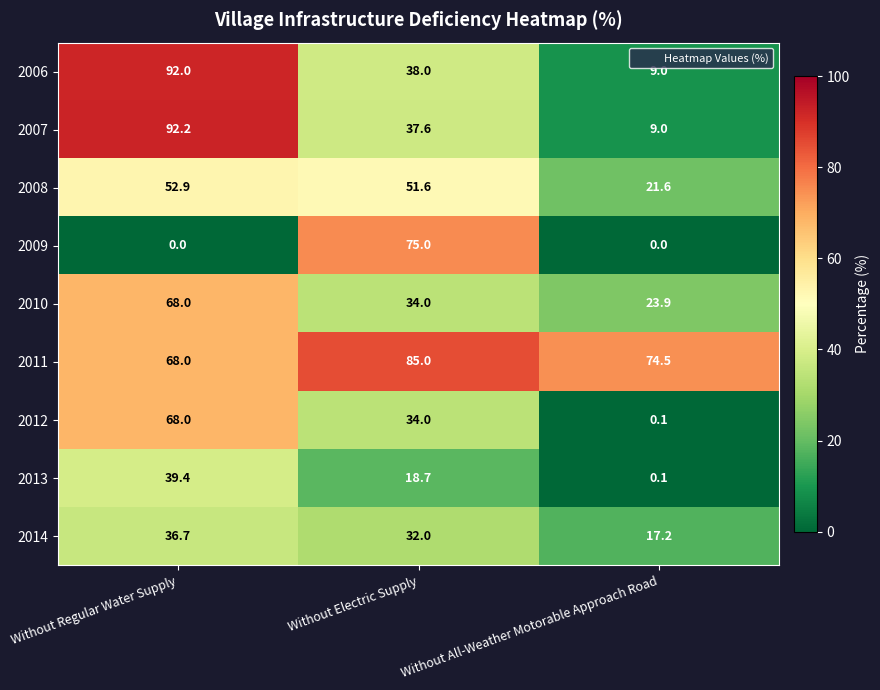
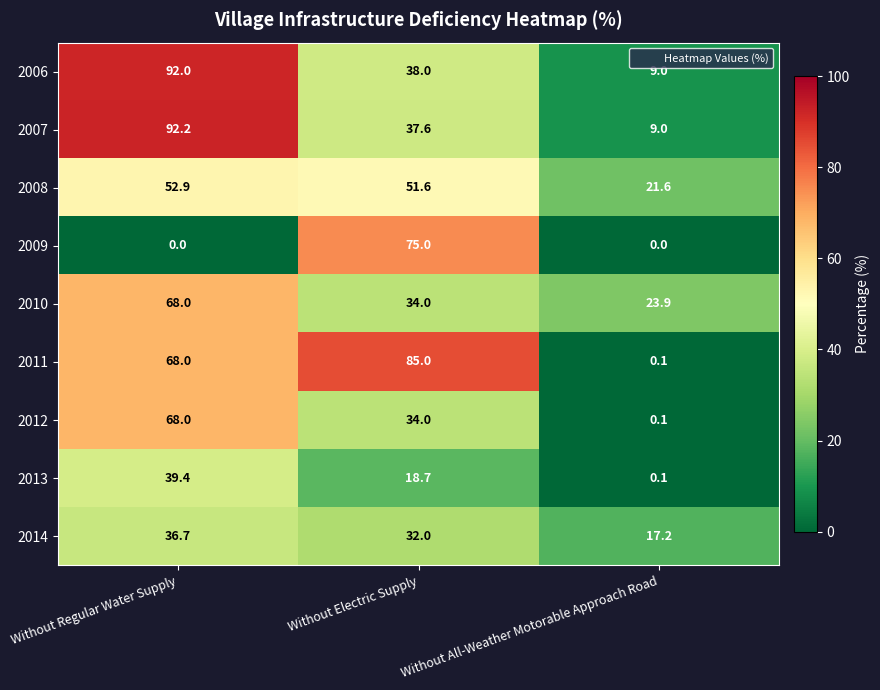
  {
    "2006": {
      "Without Regular Water Supply": 92.0,
      "Without Electric Supply": 38.0
    },
    "2007": {
      "Without Regular Water Supply": 92.2,
      "Without Electric Supply": 37.6,
      "Without All-Weather Motorable Approach Road": 9.0
    },
    "2008": {
      "Without Regular Water Supply": 52.9,
      "Without Electric Supply": 51.6,
      "Without All-Weather Motorable Approach Road": 21.6
    },
    "2009": {
      "Without Regular Water Supply": 0.0,
      "Without Electric Supply": 75.0,
      "Without All-Weather Motorable Approach Road": 0.0
    },
    "2010": {
      "Without Regular Water Supply": 68.0,
      "Without Electric Supply": 34.0,
      "Without All-Weather Motorable Approach Road": 23.9
    },
    "2011": {
      "Without Regular Water Supply": 68.0,
      "Without Electric Supply": 85.0,
-     "Without All-Weather Motorable Approach Road": 74.5
+     "Without All-Weather Motorable Approach Road": 0.1
    },
    "2012": {
      "Without Regular Water Supply": 68.0,
      "Without Electric Supply": 34.0,
      "Without All-Weather Motorable Approach Road": 0.1
    },
    "2013": {
      "Without Regular Water Supply": 39.4,
      "Without Electric Supply": 18.7,
      "Without All-Weather Motorable Approach Road": 0.1
    },
    "2014": {
      "Without Regular Water Supply": 36.7,
      "Without Electric Supply": 32.0,
      "Without All-Weather Motorable Approach Road": 17.2
    }
  }
